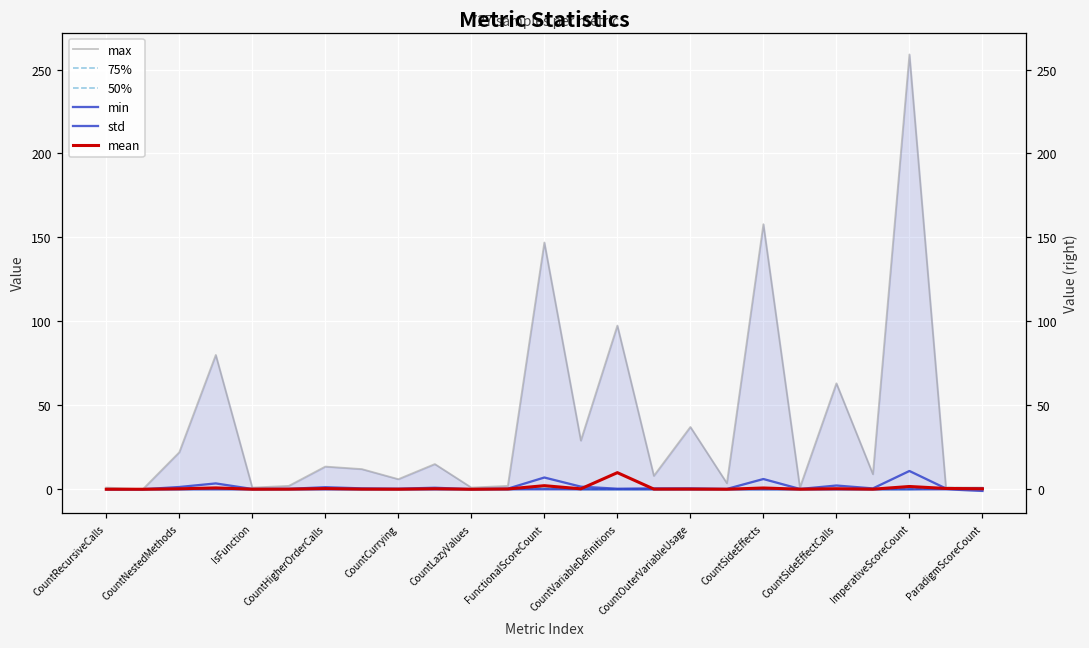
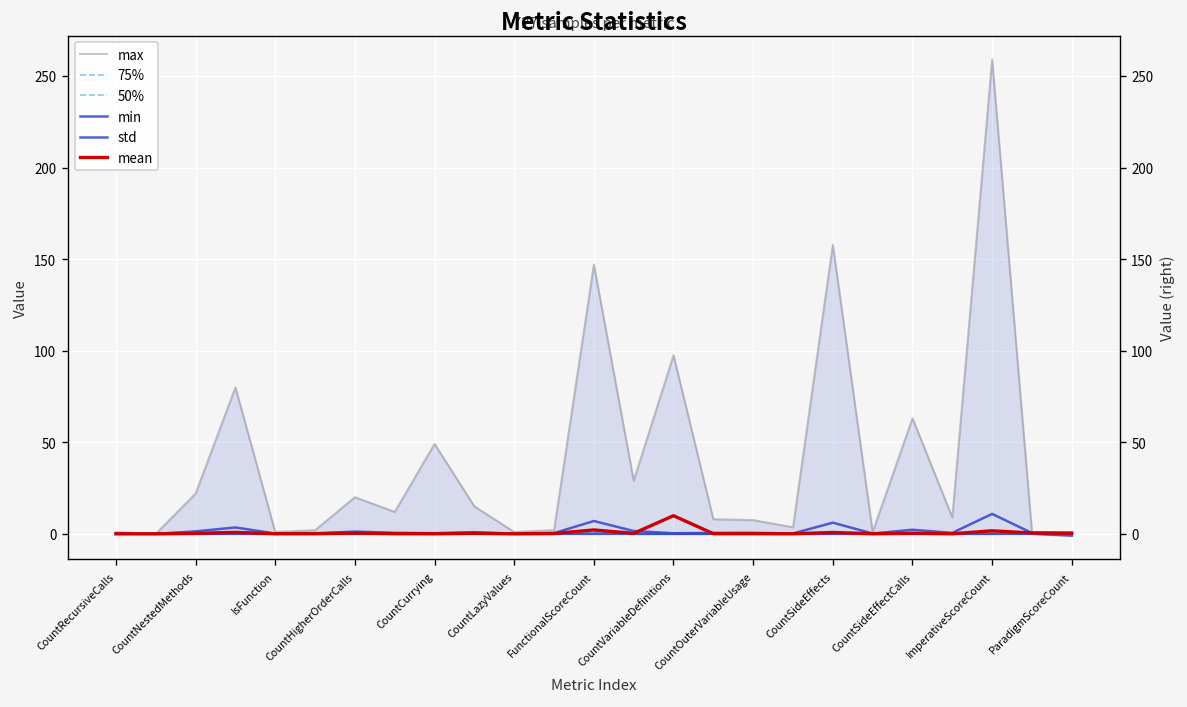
  {
    "max": {
      "CountNestedMethods": 22,
-     "CountHigherOrderCalls": 14,
-     "CountCurrying": 6,
+     "CountHigherOrderCalls": 20,
+     "CountCurrying": 49,
      "FunctionalScoreCount": 147,
      "CountVariableDefinitions": 98,
-     "CountOuterVariableUsage": 37,
+     "CountOuterVariableUsage": 8,
      "CountSideEffects": 158,
      "CountSideEffectCalls": 63,
      "ImperativeScoreCount": 259
    },
    "mean": {
      "CountVariableDefinitions": 10
    }
  }
